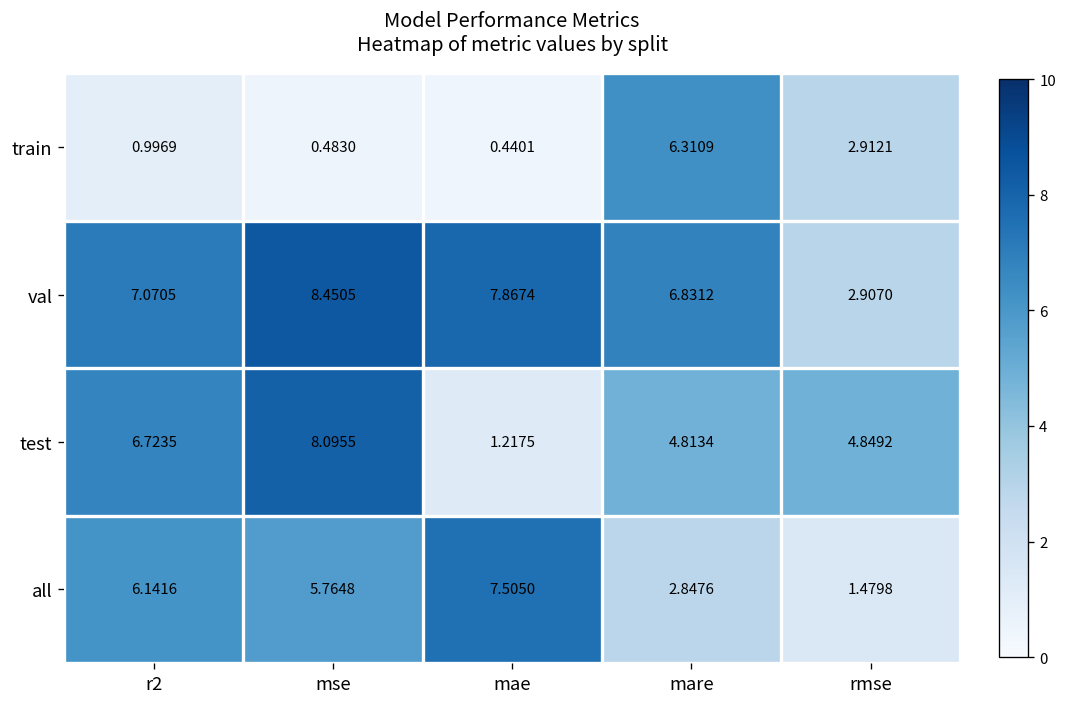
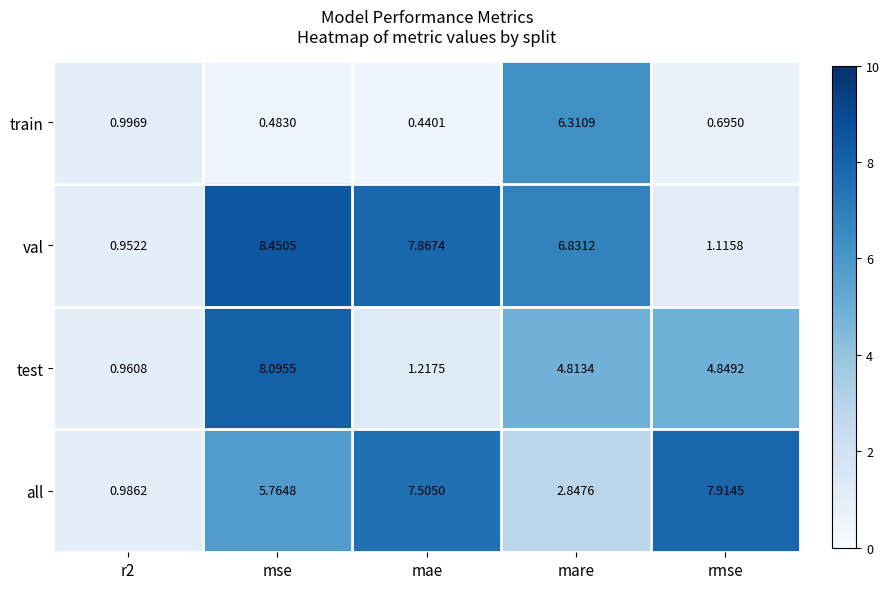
  {
    "train": {
      "r2": 0.9969,
      "mse": 0.4830,
      "mae": 0.4401,
      "mare": 6.3109,
-     "rmse": 2.9121
+     "rmse": 0.6950
    },
    "val": {
-     "r2": 7.0705,
+     "r2": 0.9522,
      "mse": 8.4505,
      "mae": 7.8674,
      "mare": 6.8312,
-     "rmse": 2.9070
+     "rmse": 1.1158
    },
    "test": {
-     "r2": 6.7235,
+     "r2": 0.9608,
      "mse": 8.0955,
      "mae": 1.2175,
      "mare": 4.8134,
      "rmse": 4.8492
    },
    "all": {
-     "r2": 6.1416,
+     "r2": 0.9862,
      "mse": 5.7648,
      "mae": 7.5050,
      "mare": 2.8476,
-     "rmse": 1.4798
+     "rmse": 7.9145
    }
  }
